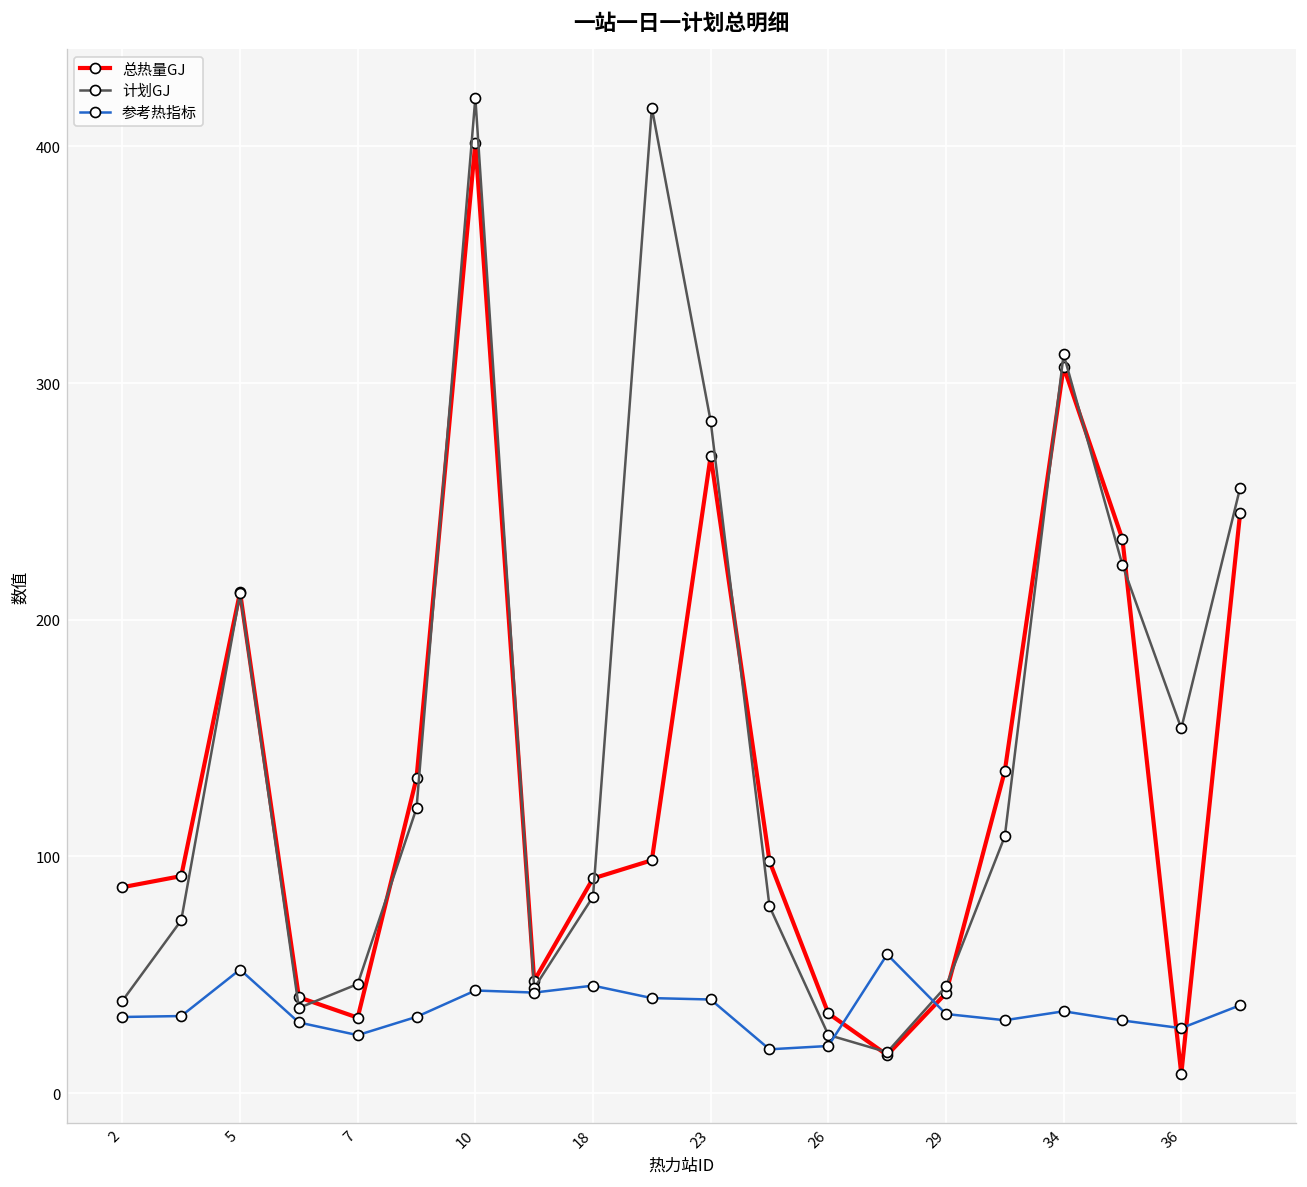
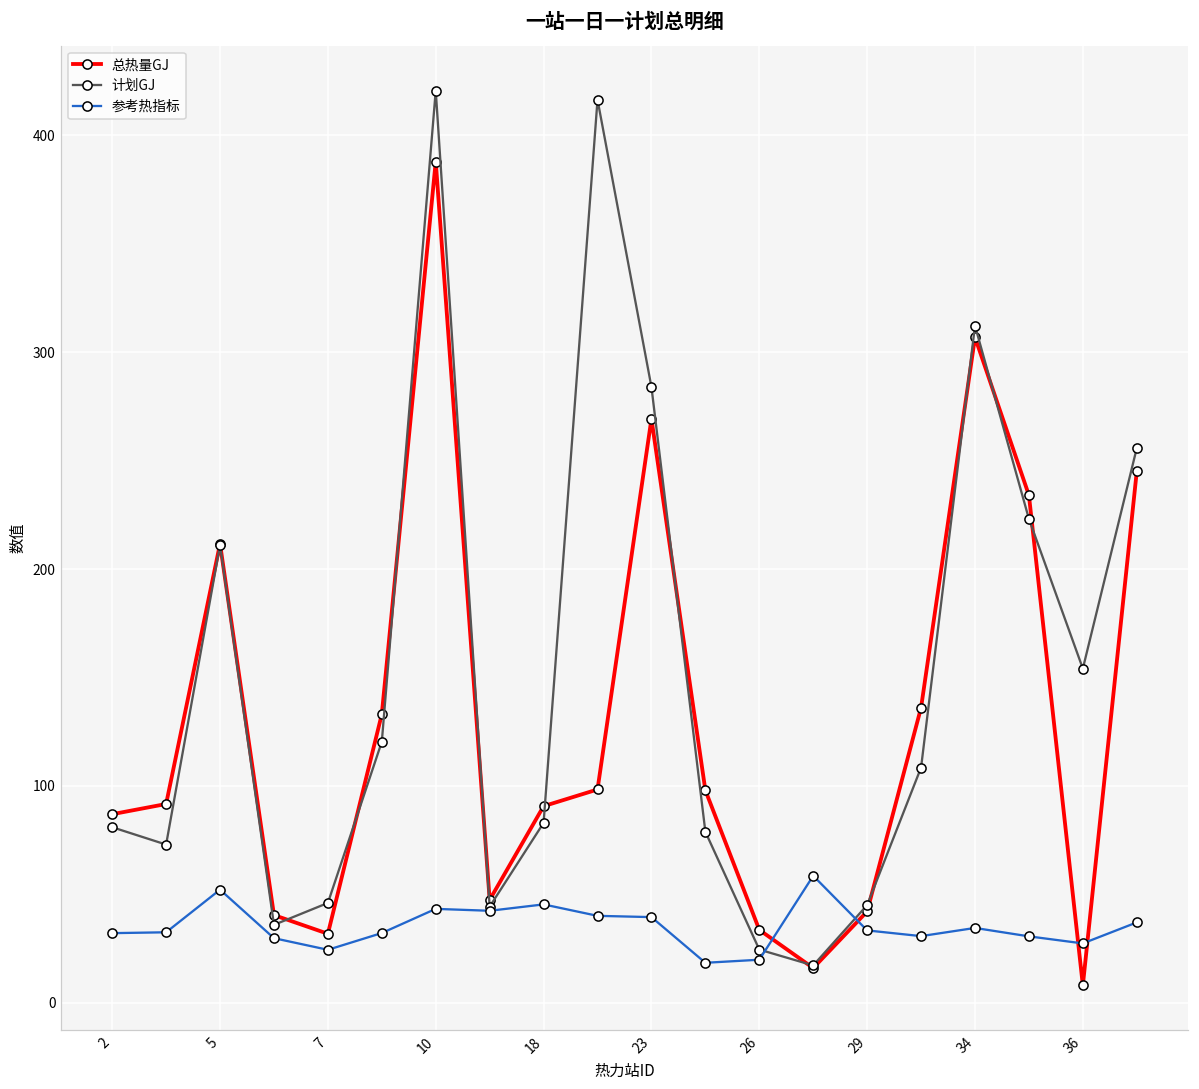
  {
    "总热量GJ": {
      "2": 87,
-     "10": 402,
+     "10": 388,
      "18": 91,
      "23": 269,
      "26": 34,
      "29": 42,
      "34": 307,
      "36": 8
    },
    "计划GJ": {
-     "2": 39,
+     "2": 81,
      "10": 421,
      "18": 83,
      "23": 284,
      "26": 25,
      "29": 45,
      "34": 312,
      "36": 154
    },
    "参考热指标": {
      "2": 32,
      "10": 43,
      "18": 45,
      "23": 40,
      "26": 20,
      "29": 33,
      "34": 35,
      "36": 27
    }
  }
